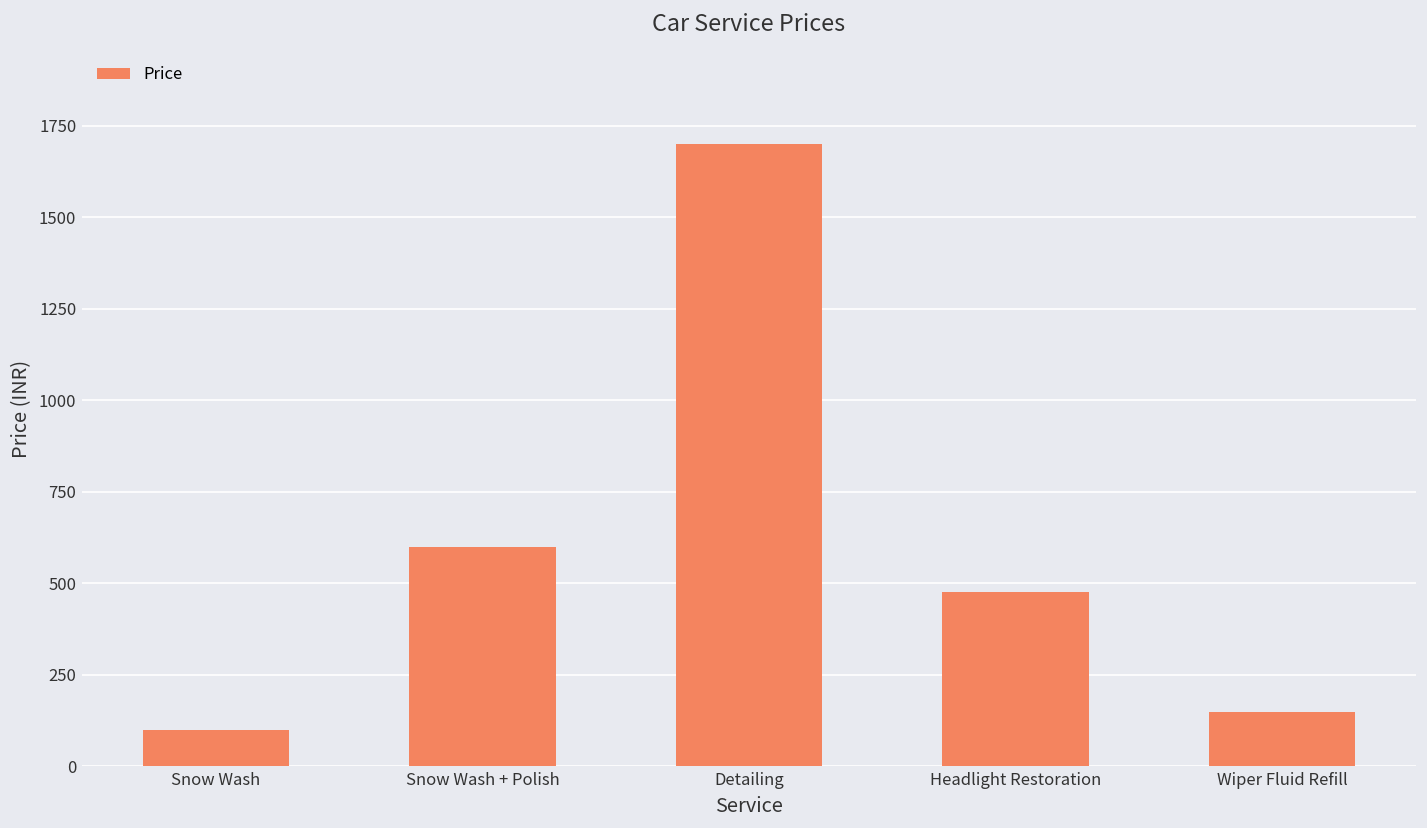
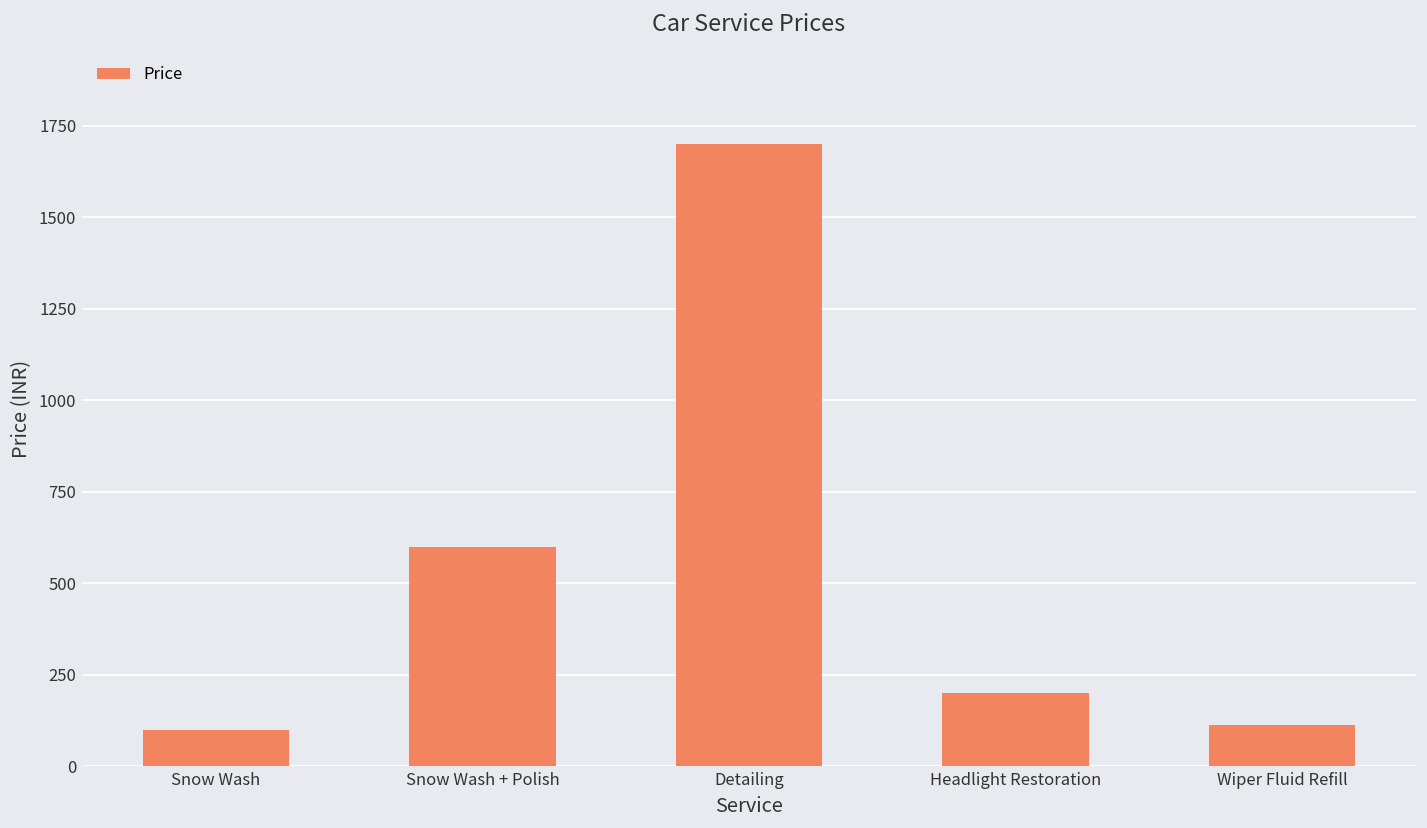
  {
    "Snow Wash": 100,
    "Snow Wash + Polish": 600,
    "Detailing": 1700,
-   "Headlight Restoration": 480,
-   "Wiper Fluid Refill": 150
+   "Headlight Restoration": 200,
+   "Wiper Fluid Refill": 110
  }
